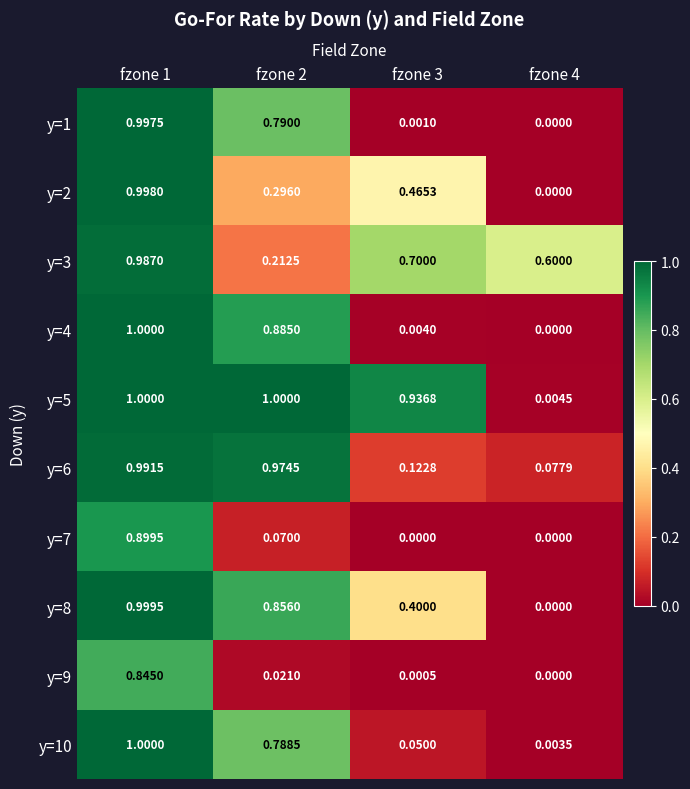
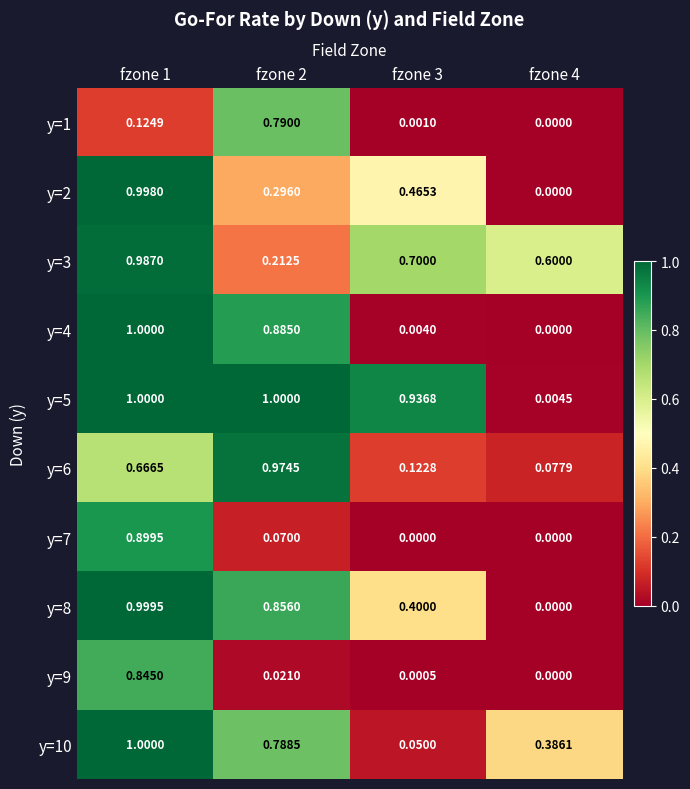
  {
    "y=1": {
-     "fzone 1": 0.9975,
+     "fzone 1": 0.1249,
      "fzone 2": 0.7900,
      "fzone 3": 0.0010,
      "fzone 4": 0.0000
    },
    "y=2": {
      "fzone 1": 0.9980,
      "fzone 2": 0.2960,
      "fzone 3": 0.4653,
      "fzone 4": 0.0000
    },
    "y=3": {
      "fzone 1": 0.9870,
      "fzone 2": 0.2125,
      "fzone 3": 0.7000,
      "fzone 4": 0.6000
    },
    "y=4": {
      "fzone 1": 1.0000,
      "fzone 2": 0.8850,
      "fzone 3": 0.0040,
      "fzone 4": 0.0000
    },
    "y=5": {
      "fzone 1": 1.0000,
      "fzone 2": 1.0000,
      "fzone 3": 0.9368,
      "fzone 4": 0.0045
    },
    "y=6": {
-     "fzone 1": 0.9915,
+     "fzone 1": 0.6665,
      "fzone 2": 0.9745,
      "fzone 3": 0.1228,
      "fzone 4": 0.0779
    },
    "y=7": {
      "fzone 1": 0.8995,
      "fzone 2": 0.0700,
      "fzone 3": 0.0000,
      "fzone 4": 0.0000
    },
    "y=8": {
      "fzone 1": 0.9995,
      "fzone 2": 0.8560,
      "fzone 3": 0.4000,
      "fzone 4": 0.0000
    },
    "y=9": {
      "fzone 1": 0.8450,
      "fzone 2": 0.0210,
      "fzone 3": 0.0005,
      "fzone 4": 0.0000
    },
    "y=10": {
      "fzone 1": 1.0000,
      "fzone 2": 0.7885,
      "fzone 3": 0.0500,
-     "fzone 4": 0.0035
+     "fzone 4": 0.3861
    }
  }
